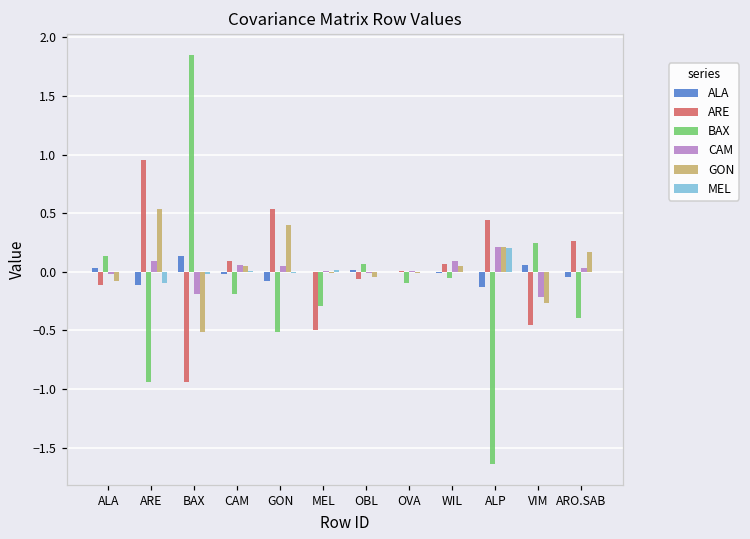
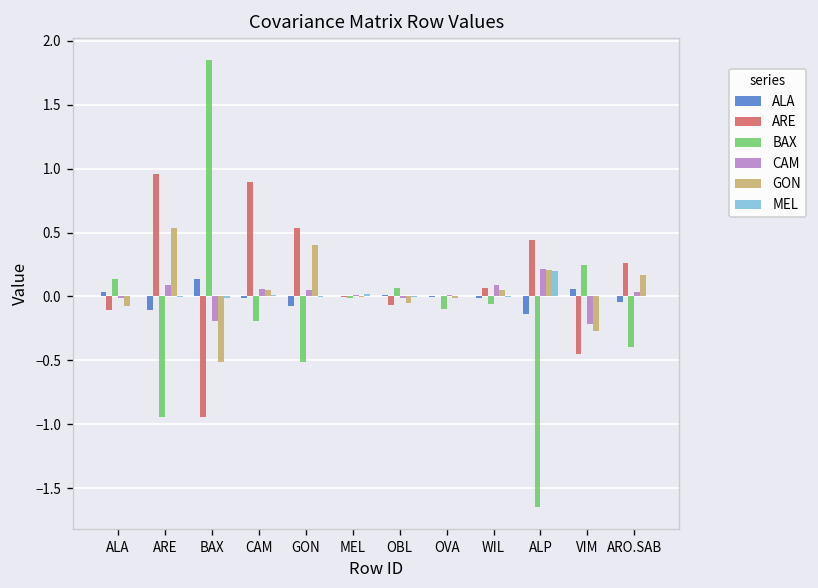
  {
    "ALA": {
      "ALA": 0.03,
      "ARE": -0.11,
      "BAX": 0.14,
      "GON": -0.08,
      "ALP": -0.13,
      "VIM": 0.06,
      "ARO.SAB": -0.04
    },
    "ARE": {
      "ALA": -0.11,
      "ARE": 0.96,
      "BAX": -0.94,
-     "CAM": 0.09,
+     "CAM": 0.89,
      "GON": 0.53,
-     "MEL": -0.49,
+     "MEL": -0.01,
      "OBL": -0.06,
      "WIL": 0.06,
      "ALP": 0.44,
      "VIM": -0.45,
      "ARO.SAB": 0.26
    },
    "BAX": {
      "ALA": 0.14,
      "ARE": -0.94,
      "BAX": 1.85,
      "CAM": -0.19,
      "GON": -0.51,
-     "MEL": -0.30,
+     "MEL": -0.02,
      "OBL": 0.07,
      "OVA": -0.10,
      "WIL": -0.06,
      "ALP": -1.64,
      "VIM": 0.25,
      "ARO.SAB": -0.39
    },
    "CAM": {
      "ARE": 0.09,
      "BAX": -0.19,
      "CAM": 0.06,
      "GON": 0.05,
      "WIL": 0.09,
      "ALP": 0.21,
      "VIM": -0.22,
      "ARO.SAB": 0.04
    },
    "GON": {
      "ALA": -0.08,
      "ARE": 0.53,
      "BAX": -0.51,
      "CAM": 0.05,
      "GON": 0.40,
      "OBL": -0.05,
      "WIL": 0.05,
      "ALP": 0.21,
      "VIM": -0.27,
      "ARO.SAB": 0.16
    },
    "MEL": {
-     "ARE": -0.10,
+     "ARE": -0.01,
      "ALP": 0.20
    }
  }
